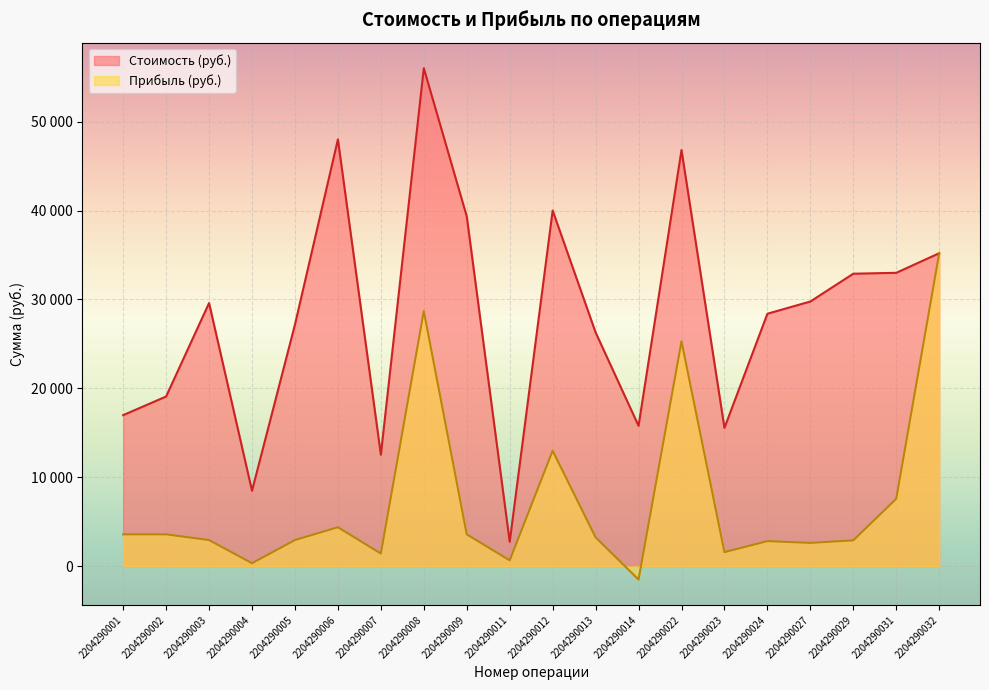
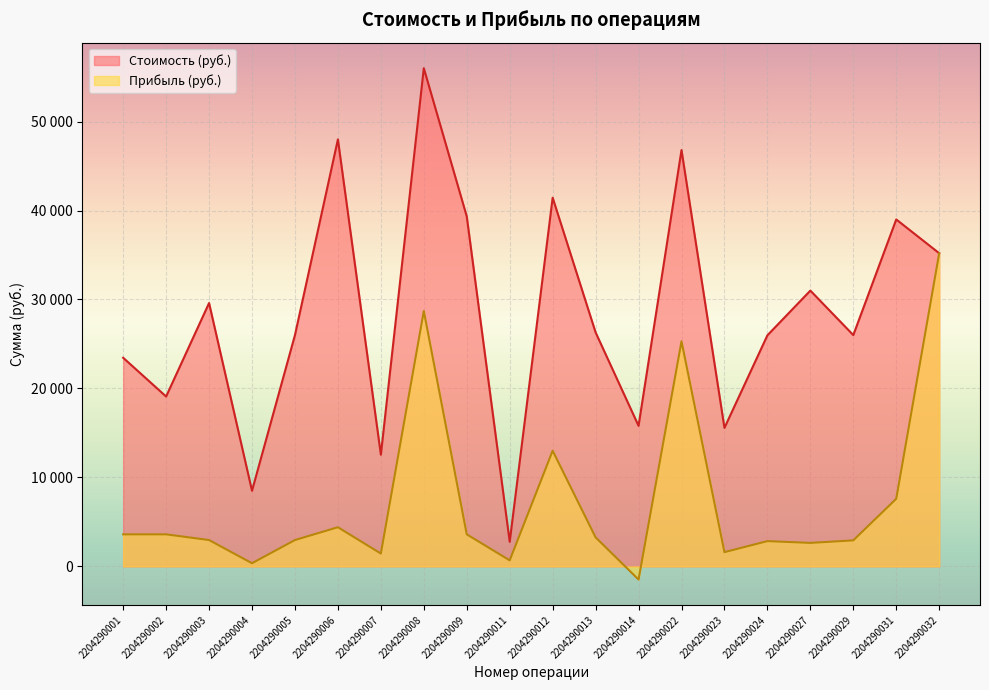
  {
    "Стоимость (руб.)": {
-     "2204290001": 17000,
+     "2204290001": 23000,
      "2204290002": 19000,
      "2204290003": 30000,
      "2204290004": 9000,
-     "2204290005": 27000,
+     "2204290005": 26000,
      "2204290006": 48000,
      "2204290007": 13000,
      "2204290008": 56000,
      "2204290009": 39000,
      "2204290011": 3000,
-     "2204290012": 40000,
+     "2204290012": 41000,
      "2204290013": 26000,
      "2204290014": 16000,
      "2204290022": 47000,
      "2204290023": 16000,
-     "2204290024": 28000,
-     "2204290027": 30000,
-     "2204290029": 33000,
-     "2204290031": 33000
+     "2204290024": 26000,
+     "2204290027": 31000,
+     "2204290029": 26000,
+     "2204290031": 39000
    }
  }
